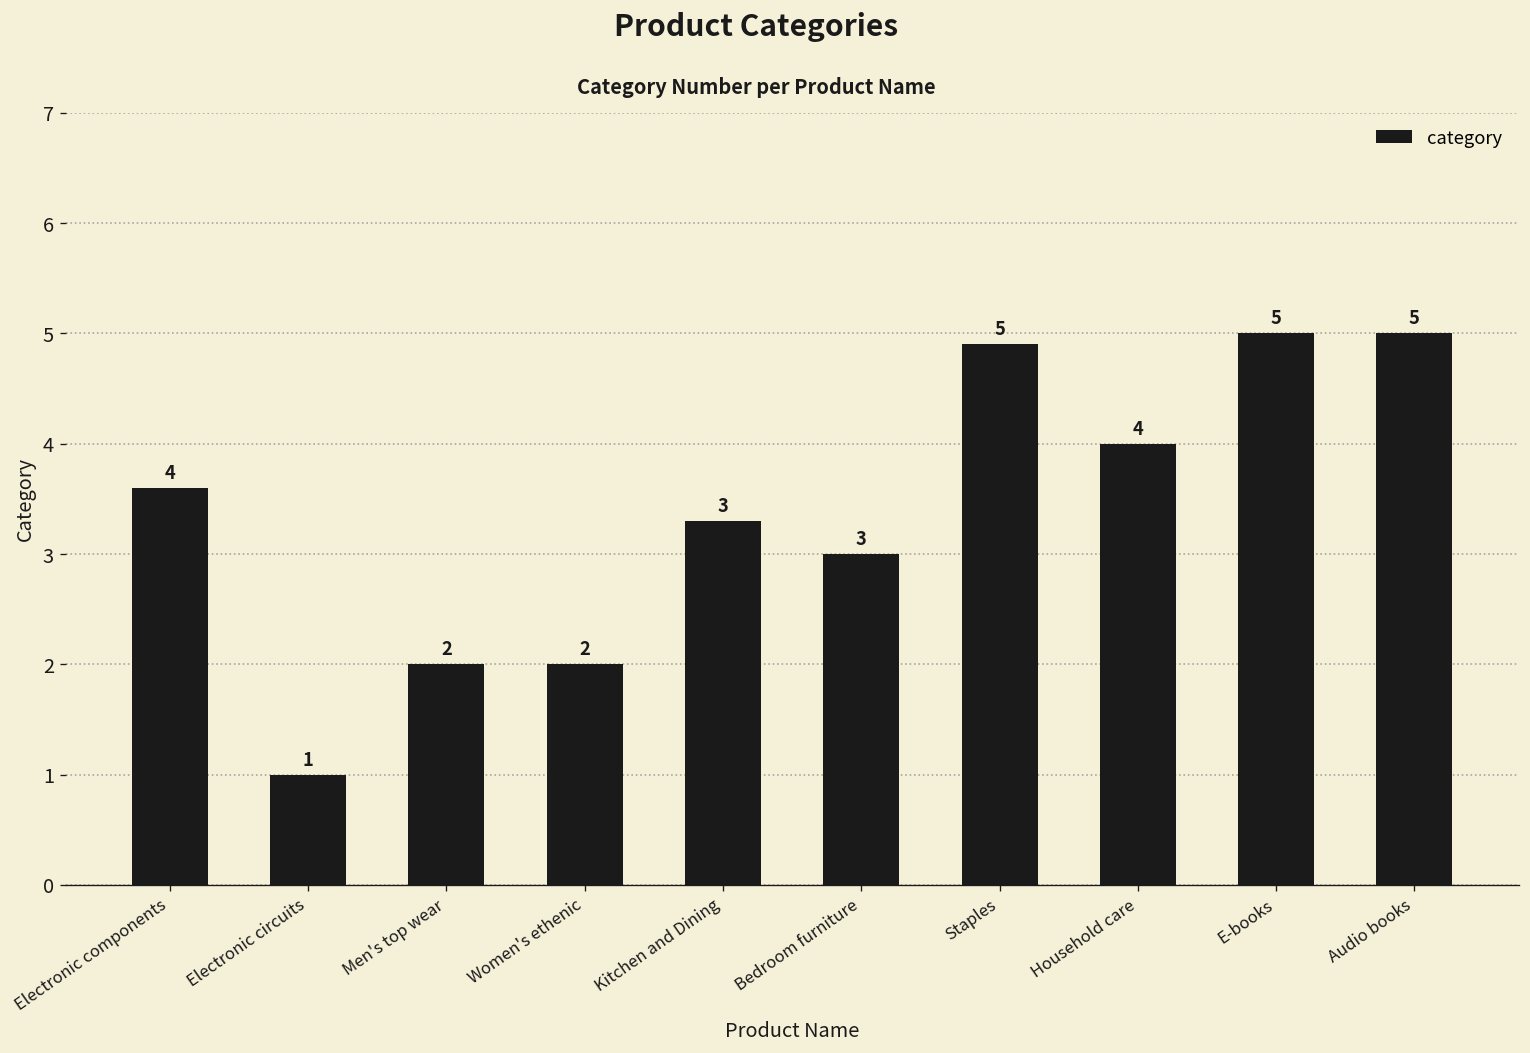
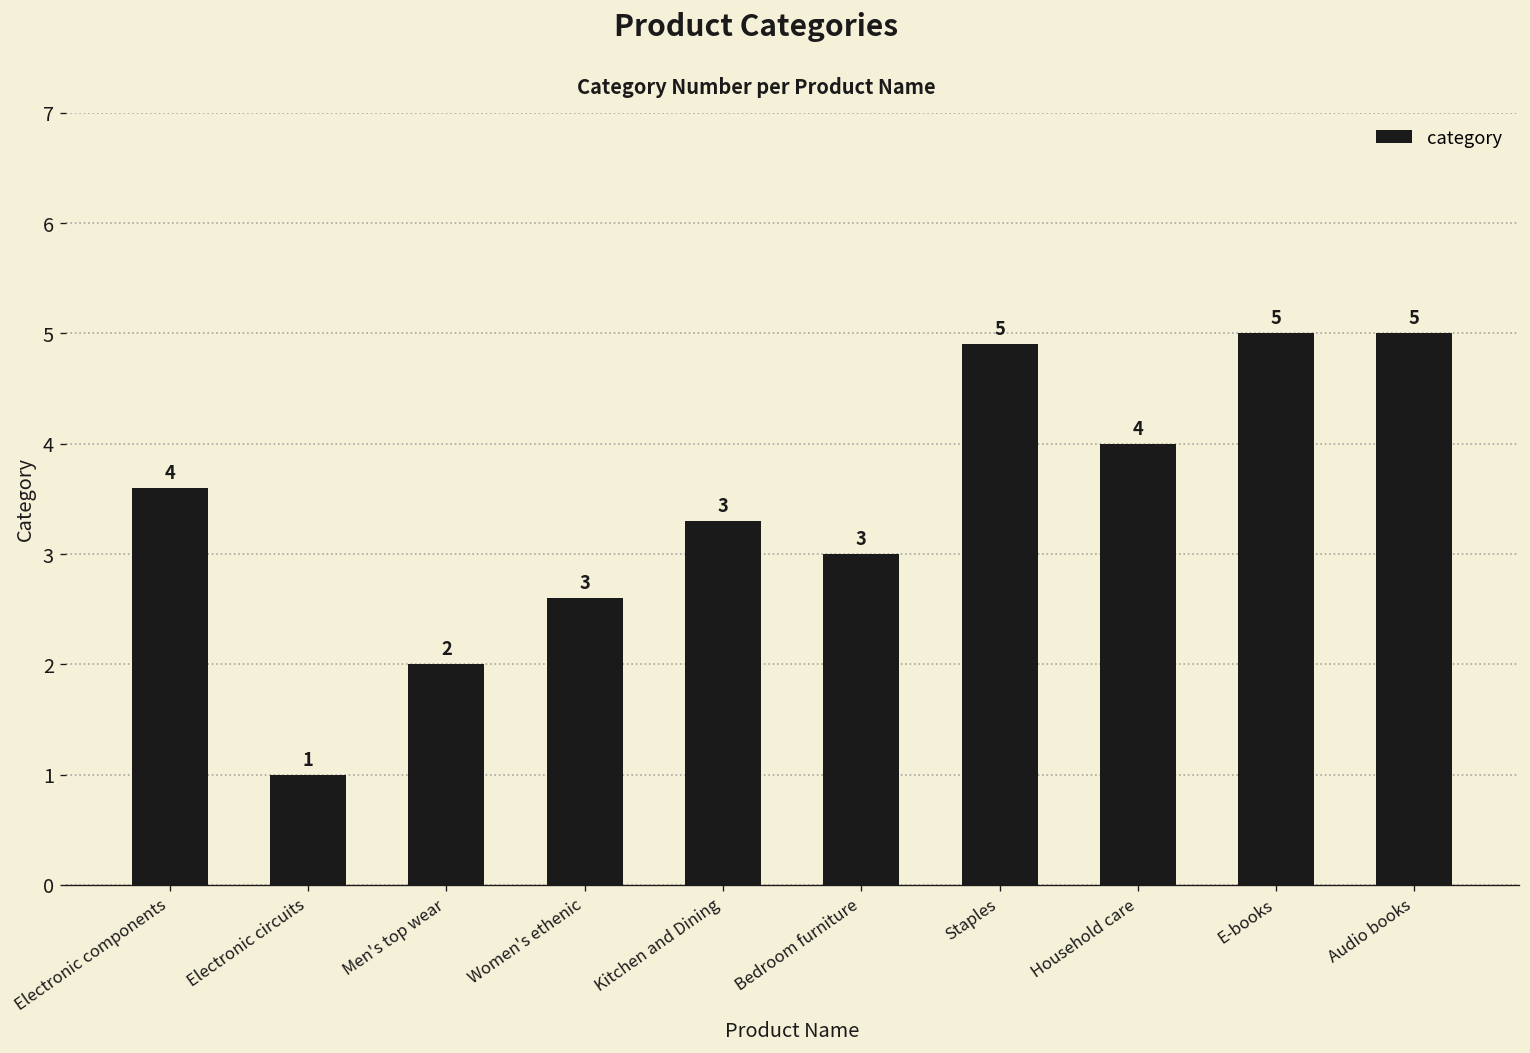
  {
    "Electronic components": 4,
    "Electronic circuits": 1,
    "Men's top wear": 2,
-   "Women's ethenic": 2,
+   "Women's ethenic": 3,
    "Kitchen and Dining": 3,
    "Bedroom furniture": 3,
    "Staples": 5,
    "Household care": 4,
    "E-books": 5,
    "Audio books": 5
  }
